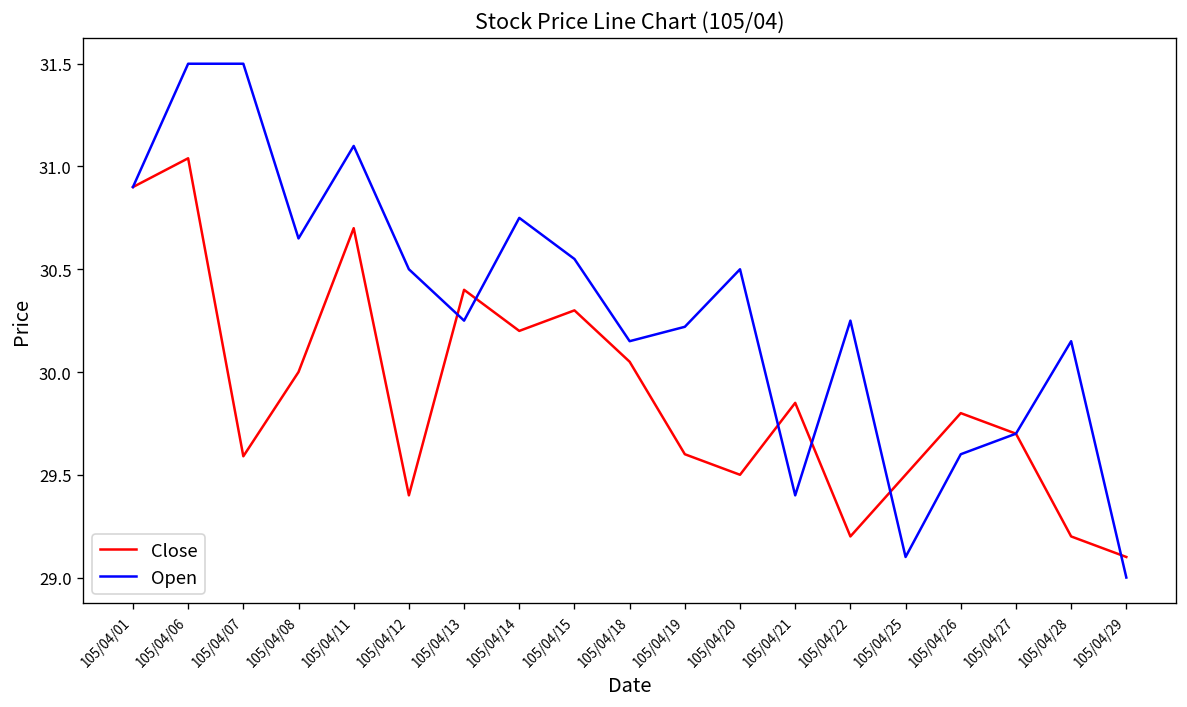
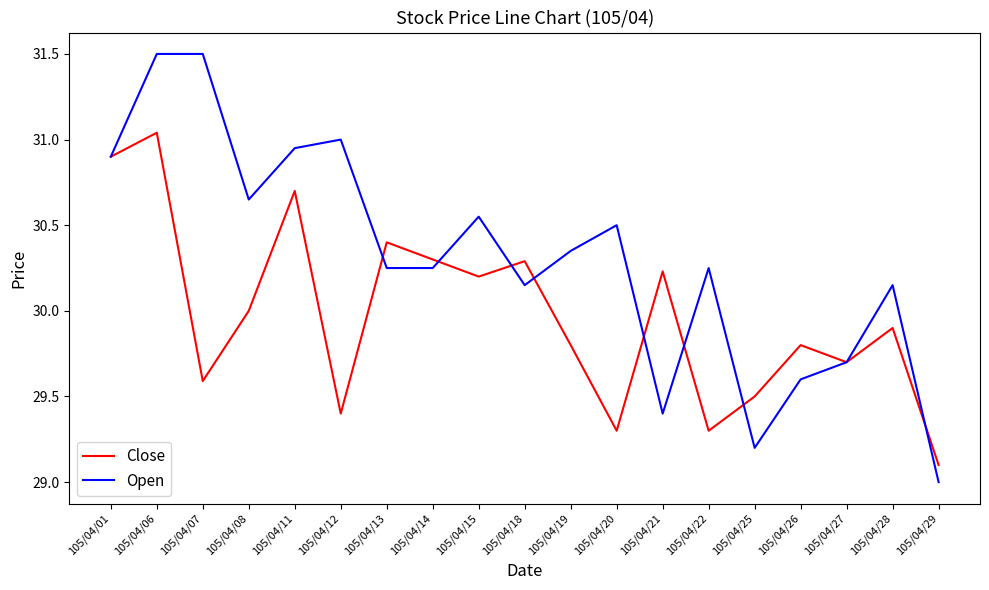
  {
    "Close": {
      "105/04/06": 31.04,
      "105/04/07": 29.59,
      "105/04/08": 30.00,
      "105/04/11": 30.70,
      "105/04/12": 29.40,
      "105/04/13": 30.40,
-     "105/04/14": 30.2,
-     "105/04/15": 30.3,
-     "105/04/18": 30.05,
-     "105/04/19": 29.6,
-     "105/04/20": 29.5,
-     "105/04/21": 29.85,
-     "105/04/22": 29.2,
+     "105/04/14": 30.3,
+     "105/04/15": 30.2,
+     "105/04/18": 30.29,
+     "105/04/19": 29.8,
+     "105/04/20": 29.3,
+     "105/04/21": 30.23,
+     "105/04/22": 29.3,
      "105/04/25": 29.50,
      "105/04/26": 29.80,
-     "105/04/28": 29.2,
+     "105/04/28": 29.9,
      "105/04/29": 29.10
    },
    "Open": {
      "105/04/06": 31.50,
      "105/04/07": 31.50,
      "105/04/08": 30.65,
-     "105/04/11": 31.10,
-     "105/04/12": 30.5,
+     "105/04/11": 30.95,
+     "105/04/12": 31.0,
      "105/04/13": 30.25,
-     "105/04/14": 30.75,
+     "105/04/14": 30.25,
      "105/04/15": 30.55,
      "105/04/18": 30.15,
-     "105/04/19": 30.22,
+     "105/04/19": 30.35,
      "105/04/20": 30.50,
      "105/04/21": 29.40,
      "105/04/22": 30.25,
-     "105/04/25": 29.1,
+     "105/04/25": 29.2,
      "105/04/26": 29.60,
      "105/04/28": 30.15,
      "105/04/29": 29.00
    }
  }
